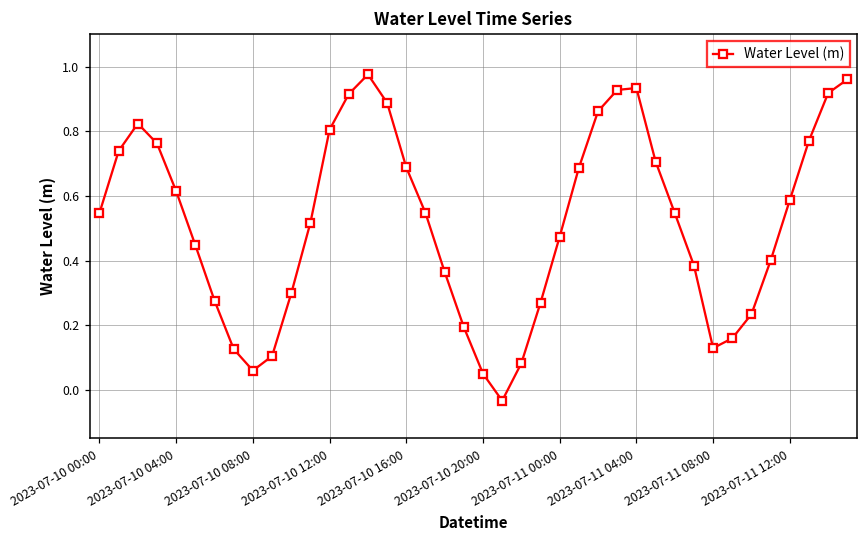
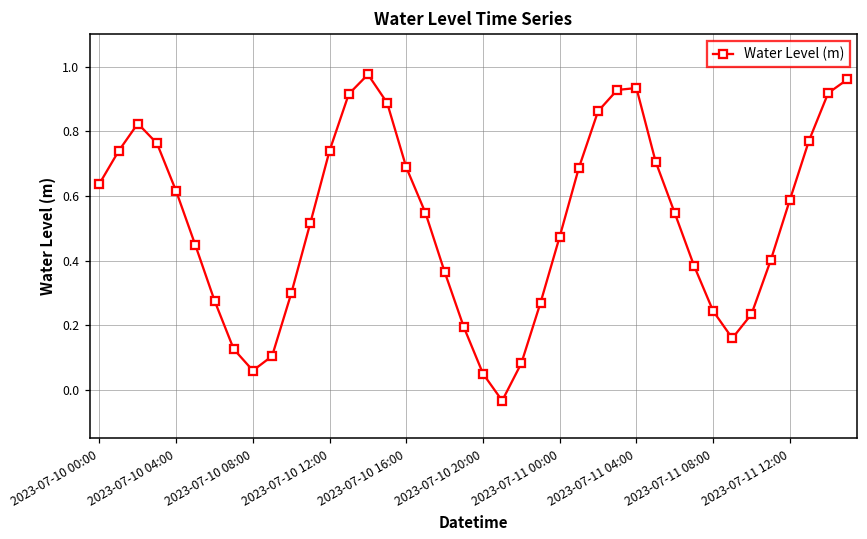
  {
-   "2023-07-10 00:00": 0.55,
+   "2023-07-10 00:00": 0.64,
    "2023-07-10 04:00": 0.61,
    "2023-07-10 08:00": 0.06,
-   "2023-07-10 12:00": 0.81,
+   "2023-07-10 12:00": 0.74,
    "2023-07-10 16:00": 0.69,
    "2023-07-10 20:00": 0.05,
    "2023-07-11 00:00": 0.47,
    "2023-07-11 04:00": 0.93,
-   "2023-07-11 08:00": 0.13,
+   "2023-07-11 08:00": 0.24,
    "2023-07-11 12:00": 0.59
  }
